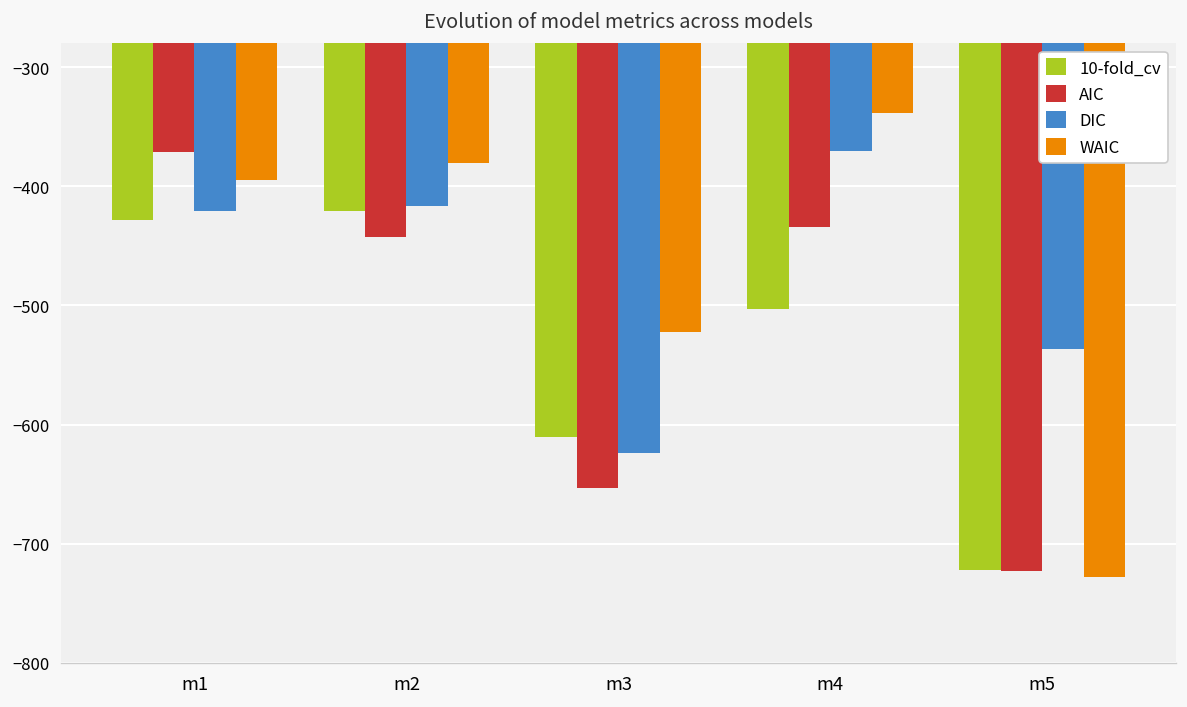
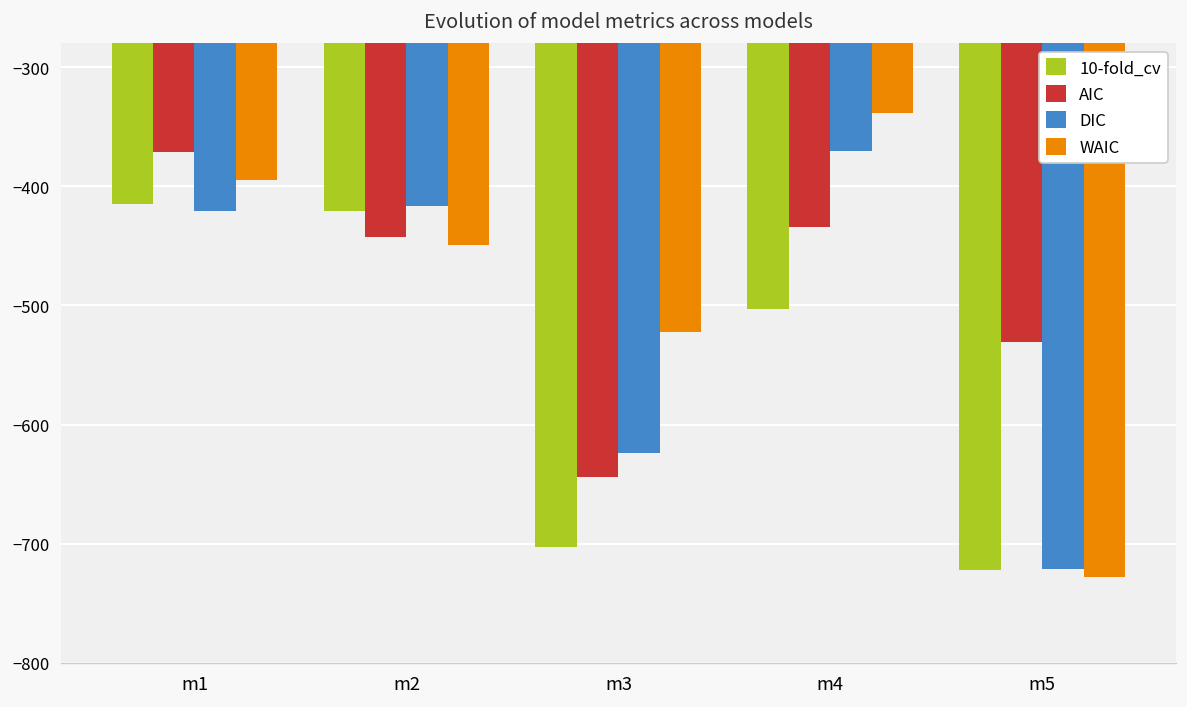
  {
    "10-fold_cv": {
-     "m1": -430,
+     "m1": -420,
      "m2": -420,
-     "m3": -610,
+     "m3": -700,
      "m4": -500,
      "m5": -720
    },
    "AIC": {
      "m1": -370,
      "m2": -440,
-     "m3": -650,
+     "m3": -640,
      "m4": -430,
-     "m5": -720
+     "m5": -530
    },
    "DIC": {
      "m1": -420,
      "m2": -420,
      "m3": -620,
      "m4": -370,
-     "m5": -540
+     "m5": -720
    },
    "WAIC": {
      "m1": -390,
-     "m2": -380,
+     "m2": -450,
      "m3": -520,
      "m4": -340,
      "m5": -730
    }
  }
